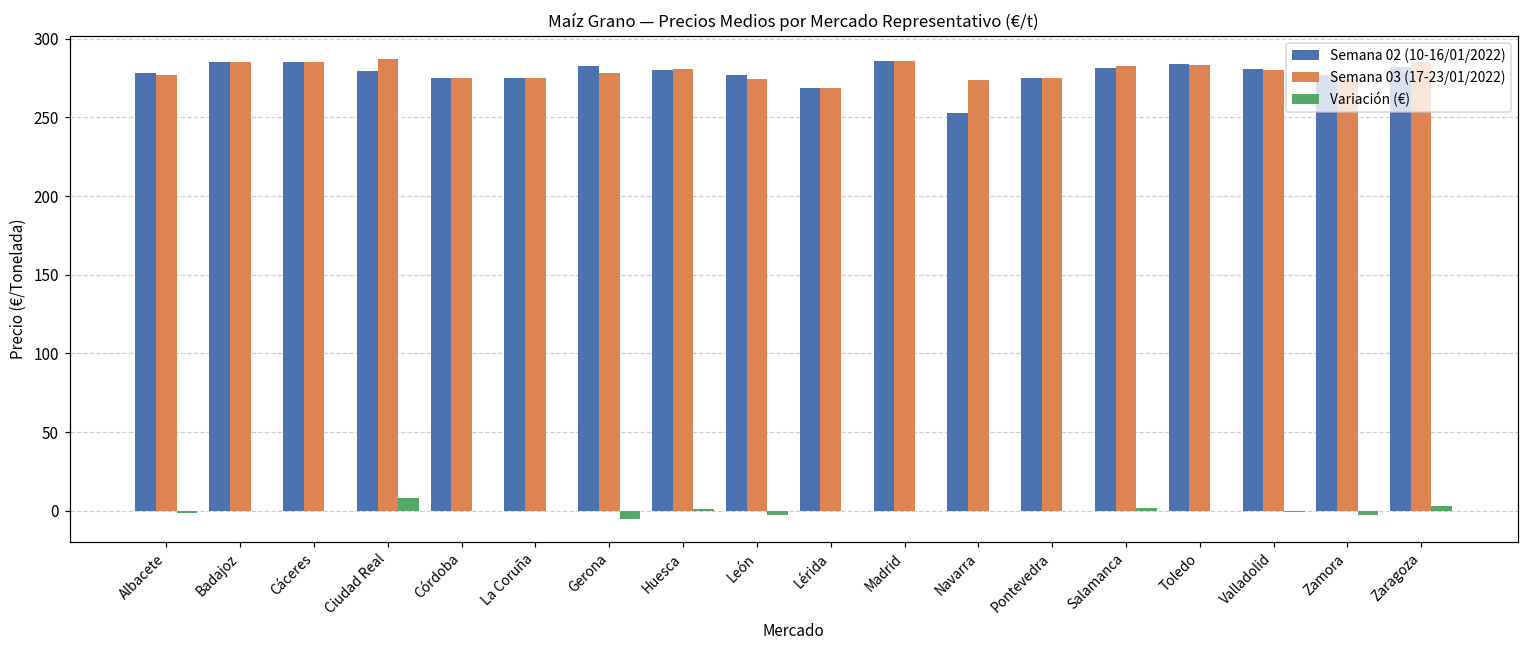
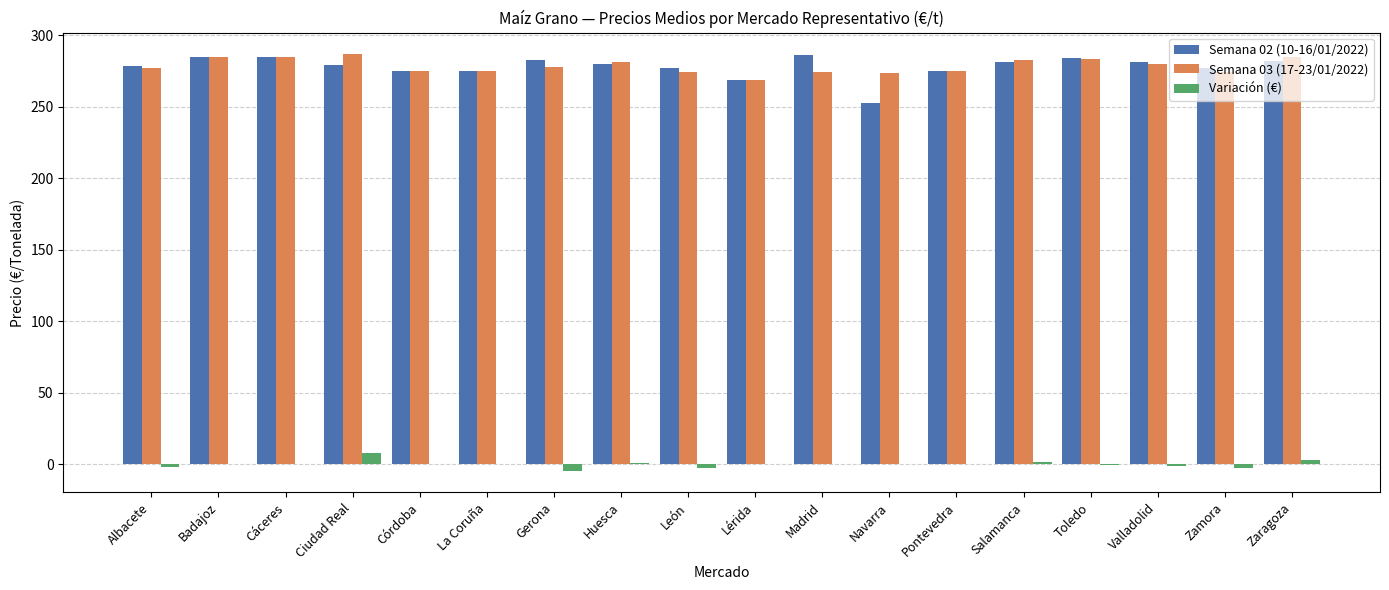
  {
    "Semana 02 (10-16/01/2022)": {
      "Albacete": 278,
      "Badajoz": 285,
      "Cáceres": 285,
      "Ciudad Real": 279,
      "Córdoba": 275,
      "La Coruña": 275,
      "Gerona": 283,
      "Huesca": 280,
      "León": 277,
      "Lérida": 269,
      "Madrid": 286,
      "Navarra": 253,
      "Pontevedra": 275,
      "Salamanca": 281,
      "Toledo": 284,
      "Valladolid": 281
    },
    "Semana 03 (17-23/01/2022)": {
      "Albacete": 277,
      "Badajoz": 285,
      "Cáceres": 285,
      "Ciudad Real": 287,
      "Córdoba": 275,
      "La Coruña": 275,
      "Gerona": 278,
      "Huesca": 281,
      "León": 275,
      "Lérida": 269,
-     "Madrid": 286,
+     "Madrid": 274,
      "Navarra": 274,
      "Pontevedra": 275,
      "Salamanca": 283,
      "Toledo": 284,
      "Valladolid": 280
    },
    "Variación (€)": {
      "Badajoz": 0,
      "Cáceres": 0,
      "Ciudad Real": 8,
      "Córdoba": 0,
      "La Coruña": 0,
      "Gerona": -5,
      "León": -2,
      "Lérida": 0,
      "Madrid": 0,
      "Navarra": 0,
      "Pontevedra": 0,
      "Zamora": -3,
      "Zaragoza": 3
    }
  }
